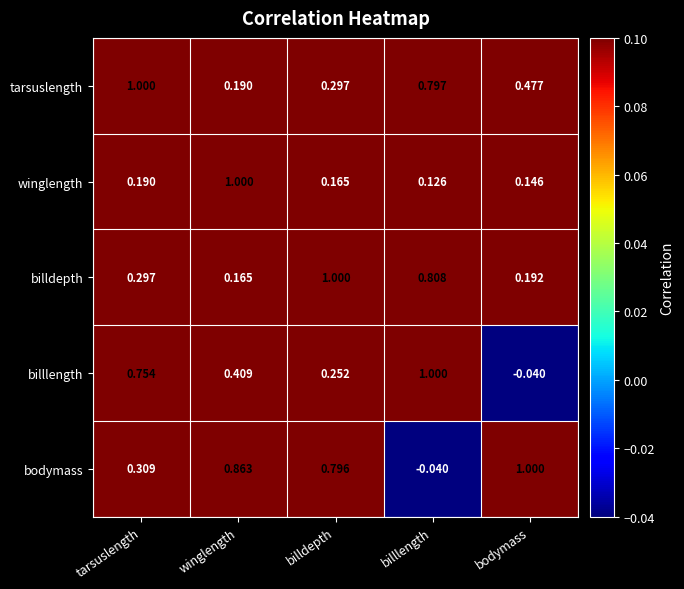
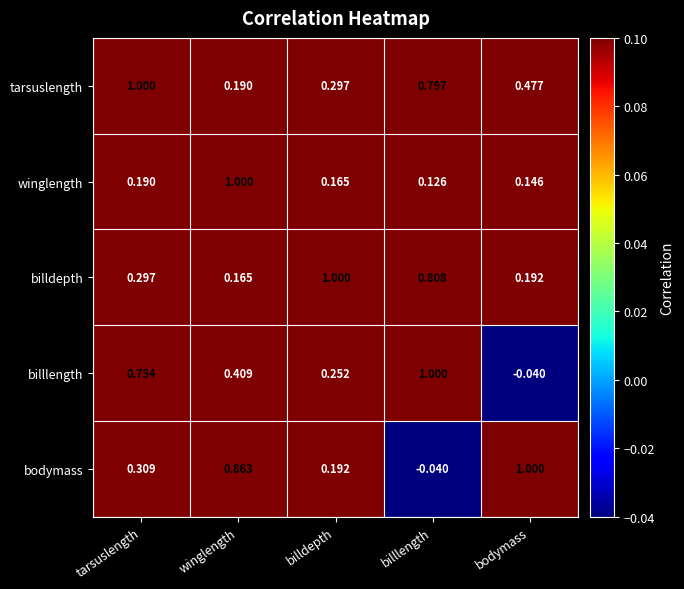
  {
    "tarsuslength": {
      "tarsuslength": 1.000,
      "winglength": 0.190,
      "billdepth": 0.297,
      "billlength": 0.797,
      "bodymass": 0.477
    },
    "winglength": {
      "tarsuslength": 0.190,
      "winglength": 1.000,
      "billdepth": 0.165,
      "billlength": 0.126,
      "bodymass": 0.146
    },
    "billdepth": {
      "tarsuslength": 0.297,
      "winglength": 0.165,
      "billdepth": 1.000,
      "billlength": 0.808,
      "bodymass": 0.192
    },
    "billlength": {
      "tarsuslength": 0.754,
      "winglength": 0.409,
      "billdepth": 0.252,
      "billlength": 1.000,
      "bodymass": -0.040
    },
    "bodymass": {
      "tarsuslength": 0.309,
      "winglength": 0.863,
-     "billdepth": 0.796,
+     "billdepth": 0.192,
      "billlength": -0.040,
      "bodymass": 1.000
    }
  }
